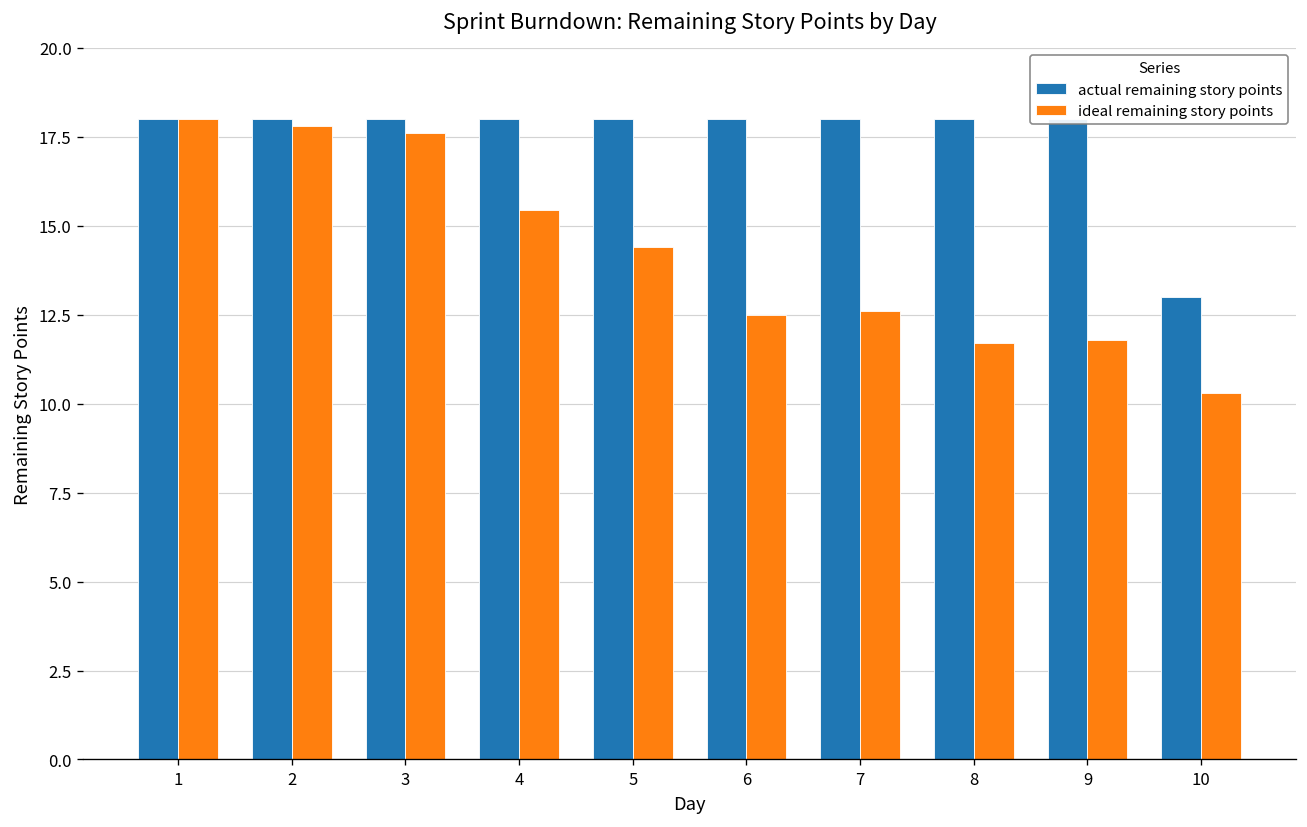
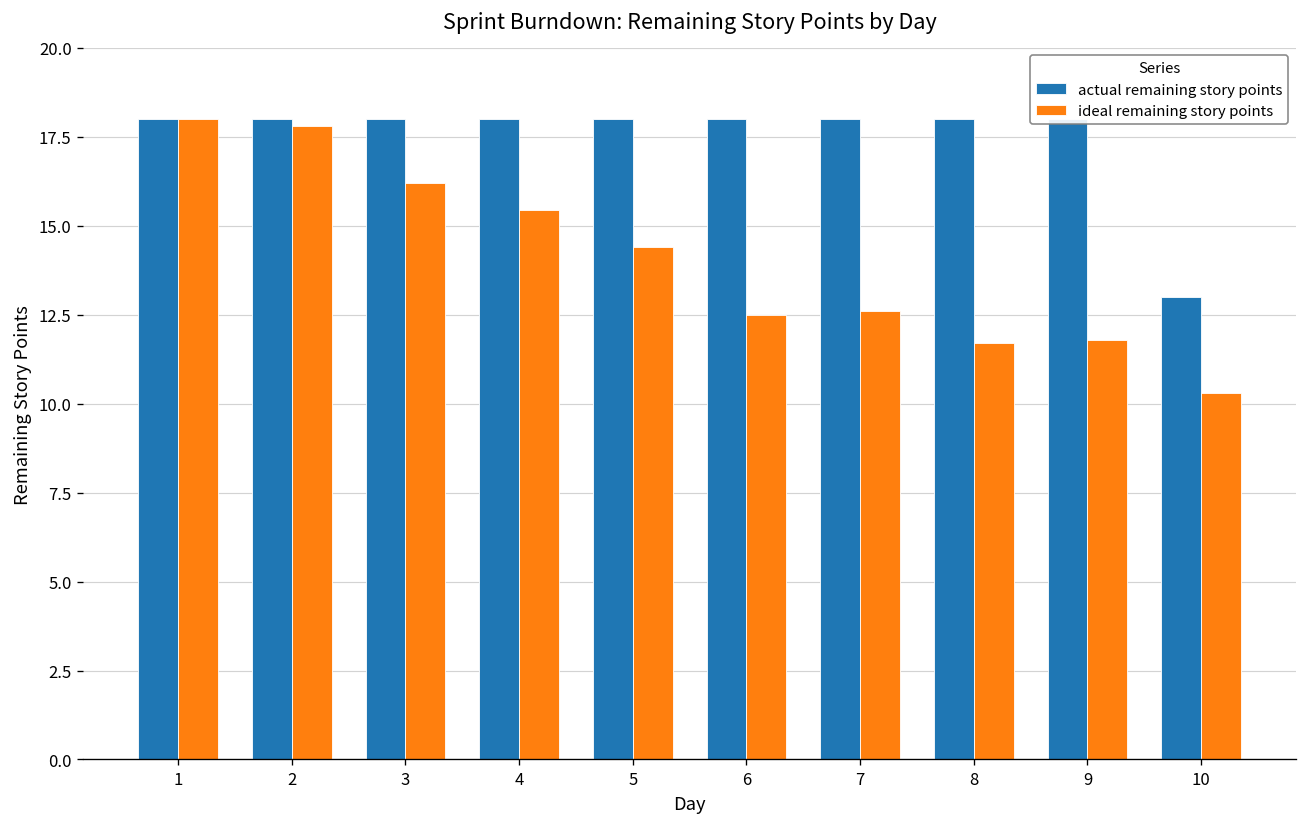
  {
    "actual remaining story points": {
      "1": 18.0,
      "2": 18.0,
      "3": 18.0,
      "4": 18.0,
      "5": 18.0,
      "6": 18.0,
      "7": 18.0,
      "8": 18.0,
      "10": 13.0
    },
    "ideal remaining story points": {
      "1": 18.0,
      "2": 17.8,
-     "3": 17.6,
+     "3": 16.2,
      "4": 15.4,
      "5": 14.4,
      "6": 12.5,
      "7": 12.6,
      "8": 11.7,
      "9": 11.8,
      "10": 10.3
    }
  }
